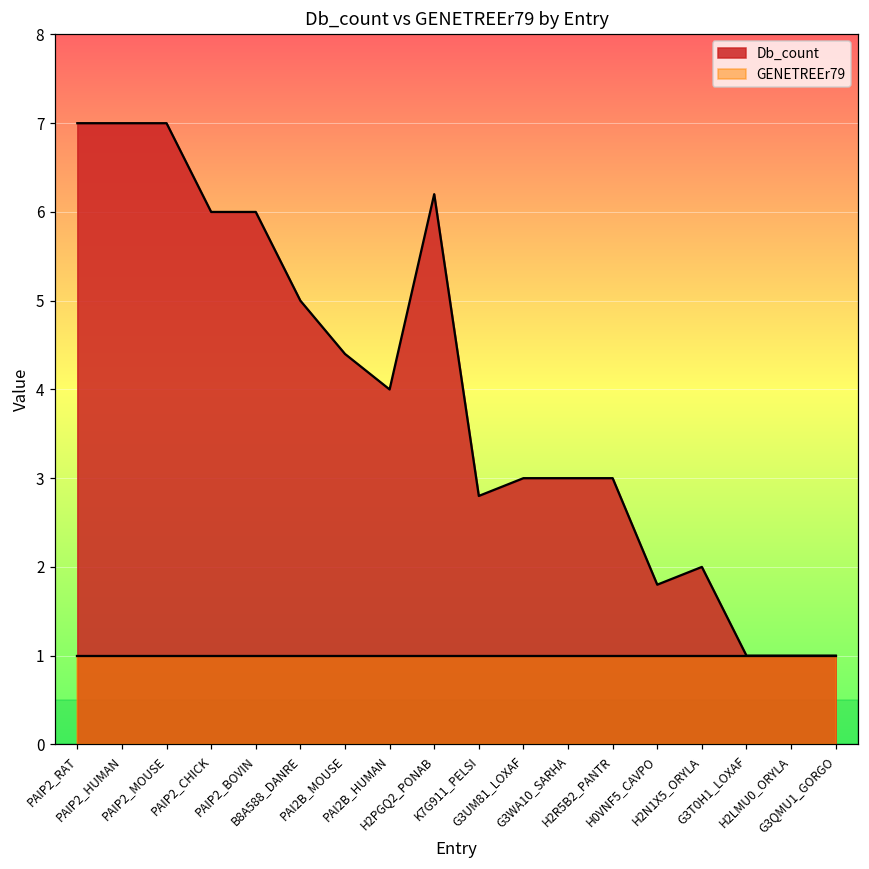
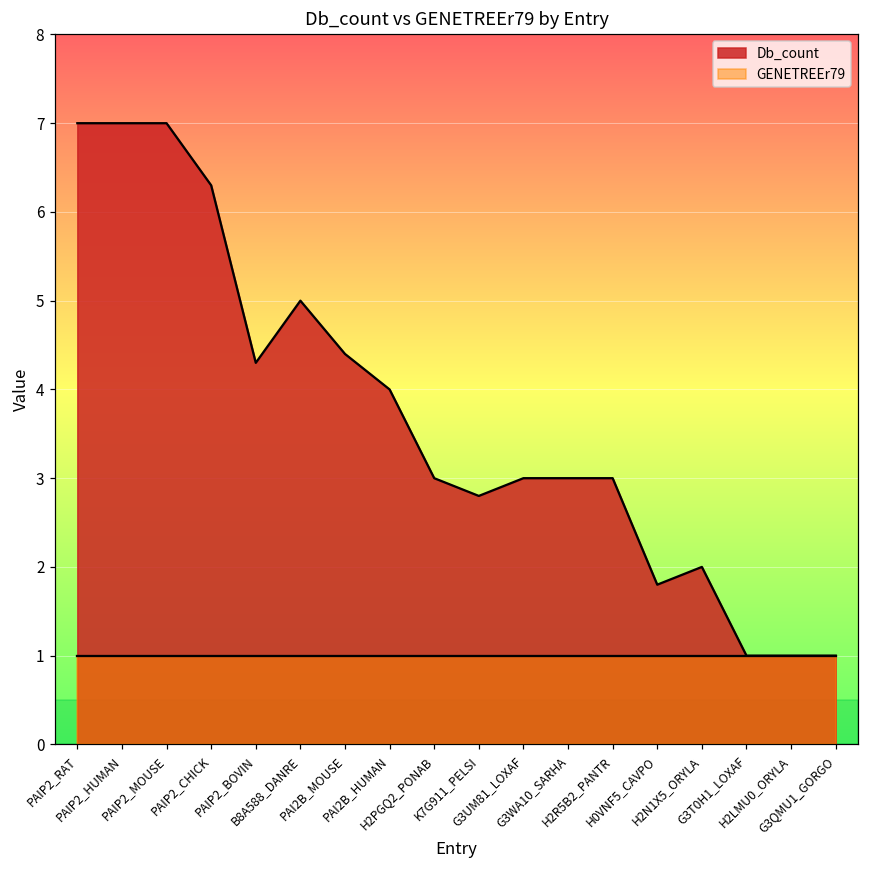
  {
    "Db_count": {
      "PAIP2_RAT": 7.0,
      "PAIP2_HUMAN": 7.0,
      "PAIP2_MOUSE": 7.0,
-     "PAIP2_CHICK": 6.0,
-     "PAIP2_BOVIN": 6.0,
+     "PAIP2_CHICK": 6.3,
+     "PAIP2_BOVIN": 4.3,
      "B8A588_DANRE": 5.0,
      "PAI2B_MOUSE": 4.4,
      "PAI2B_HUMAN": 4.0,
-     "H2PGQ2_PONAB": 6.2,
+     "H2PGQ2_PONAB": 3.0,
      "K7G911_PELSI": 2.8,
      "G3UM81_LOXAF": 3.0,
      "G3WA10_SARHA": 3.0,
      "H2R5B2_PANTR": 3.0,
      "H0VNF5_CAVPO": 1.8,
      "H2N1X5_ORYLA": 2.0
    },
    "GENETREEr79": {
      "PAIP2_RAT": 1.0,
      "PAIP2_HUMAN": 1.0,
      "PAIP2_MOUSE": 1.0,
      "PAIP2_CHICK": 1.0,
      "PAIP2_BOVIN": 1.0,
      "B8A588_DANRE": 1.0,
      "PAI2B_MOUSE": 1.0,
      "PAI2B_HUMAN": 1.0,
      "H2PGQ2_PONAB": 1.0,
      "K7G911_PELSI": 1.0,
      "G3UM81_LOXAF": 1.0,
      "G3WA10_SARHA": 1.0,
      "H2R5B2_PANTR": 1.0,
      "H0VNF5_CAVPO": 1.0,
      "H2N1X5_ORYLA": 1.0
    }
  }
